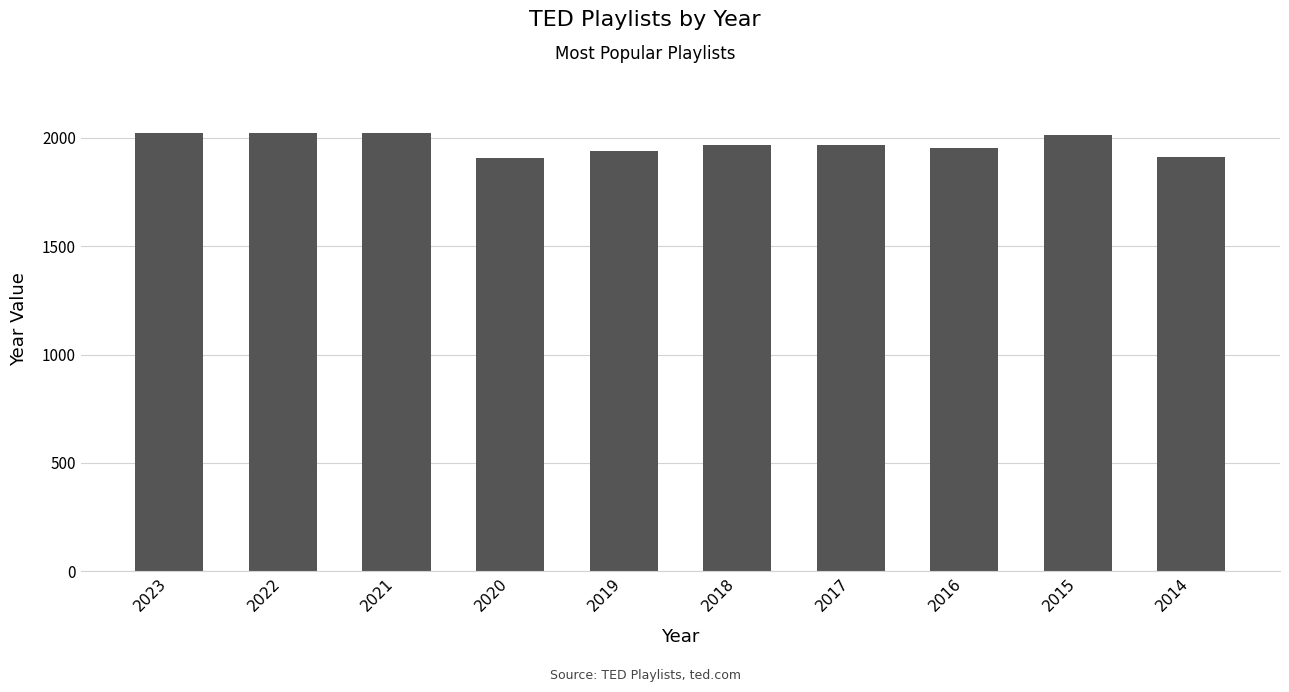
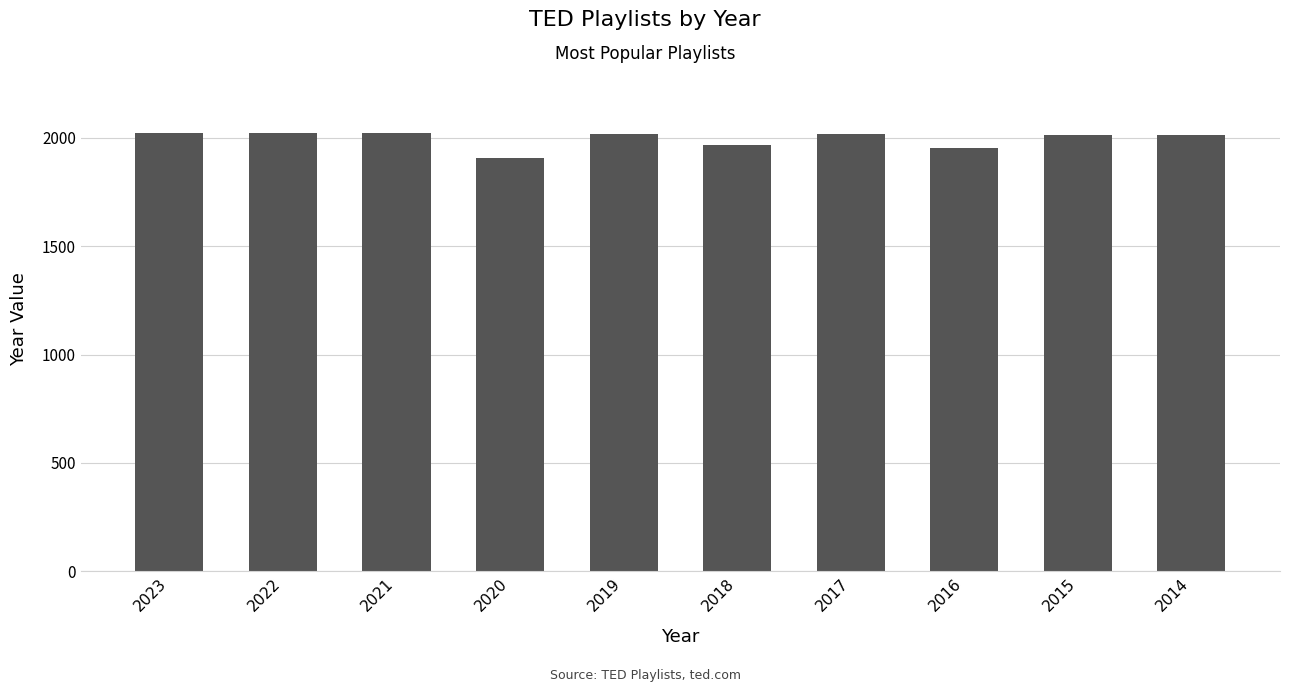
  {
    "2023": 2020,
    "2022": 2020,
    "2021": 2020,
    "2020": 1910,
-   "2019": 1940,
+   "2019": 2020,
    "2018": 1970,
-   "2017": 1970,
+   "2017": 2020,
    "2016": 1960,
    "2015": 2020,
-   "2014": 1910
+   "2014": 2010
  }
